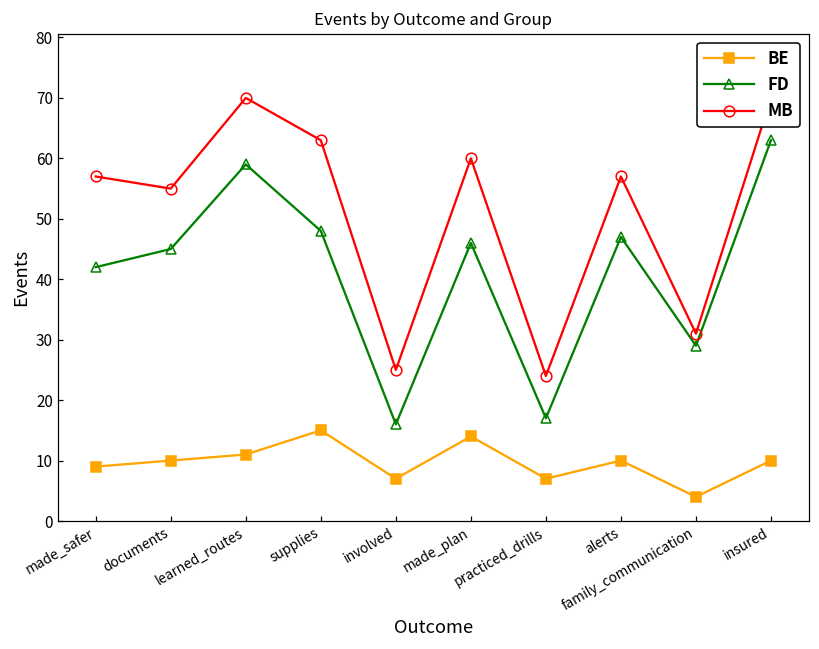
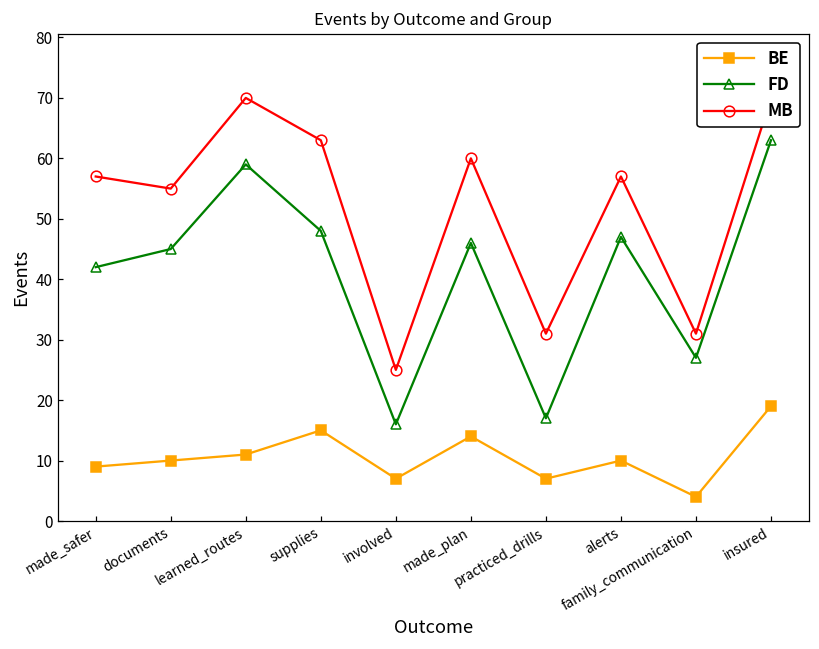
  {
    "BE": {
      "made_safer": 9,
      "documents": 10,
      "learned_routes": 11,
      "supplies": 15,
      "involved": 7,
      "made_plan": 14,
      "practiced_drills": 7,
      "alerts": 10,
      "family_communication": 4,
-     "insured": 10
+     "insured": 19
    },
    "FD": {
      "made_safer": 42,
      "documents": 45,
      "learned_routes": 59,
      "supplies": 48,
      "involved": 16,
      "made_plan": 46,
      "practiced_drills": 17,
      "alerts": 47,
-     "family_communication": 29,
+     "family_communication": 27,
      "insured": 63
    },
    "MB": {
      "made_safer": 57,
      "documents": 55,
      "learned_routes": 70,
      "supplies": 63,
      "involved": 25,
      "made_plan": 60,
-     "practiced_drills": 24,
+     "practiced_drills": 31,
      "alerts": 57,
      "family_communication": 31
    }
  }
